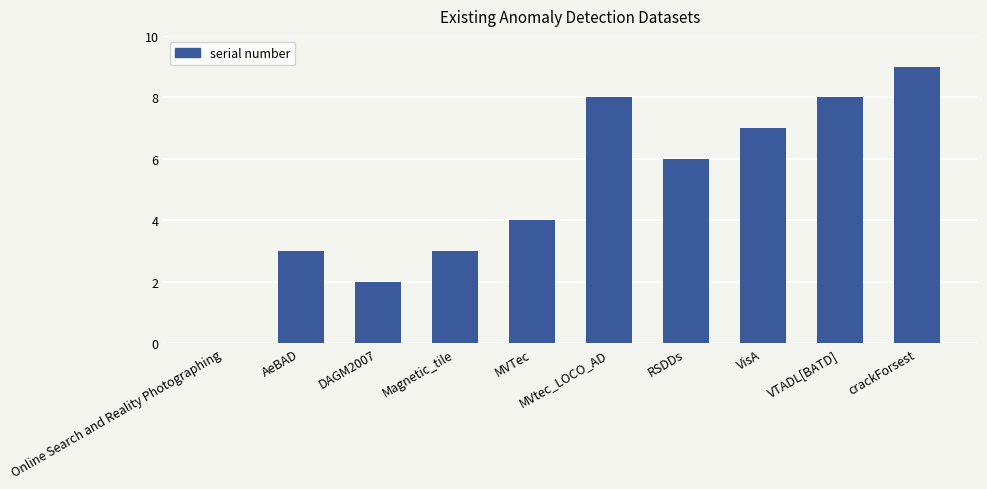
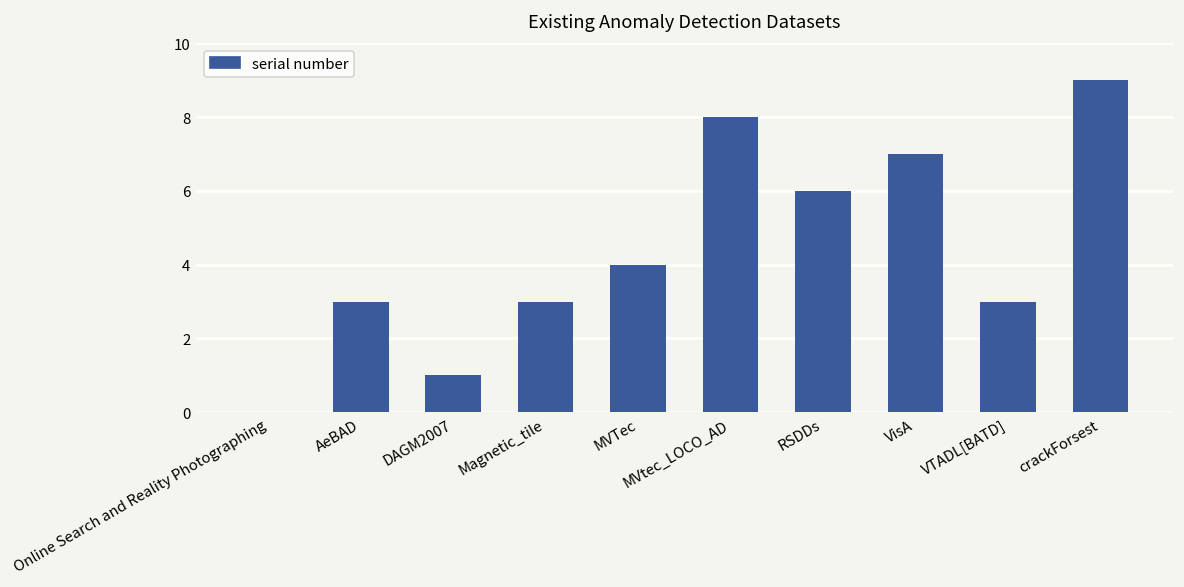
  {
    "Online Search and Reality Photographing": 0,
    "AeBAD": 3,
-   "DAGM2007": 2,
+   "DAGM2007": 1,
    "Magnetic_tile": 3,
    "MVTec": 4,
    "MVtec_LOCO_AD": 8,
    "RSDDs": 6,
    "VisA": 7,
-   "VTADL[BATD]": 8,
+   "VTADL[BATD]": 3,
    "crackForsest": 9
  }
